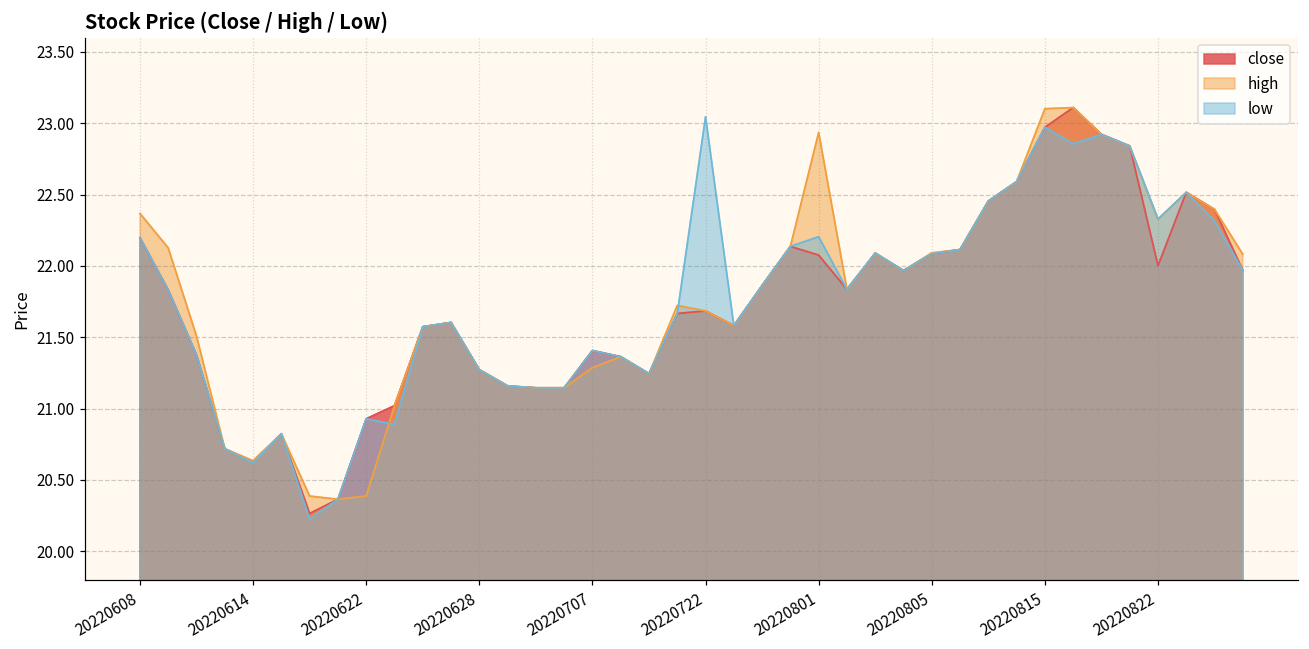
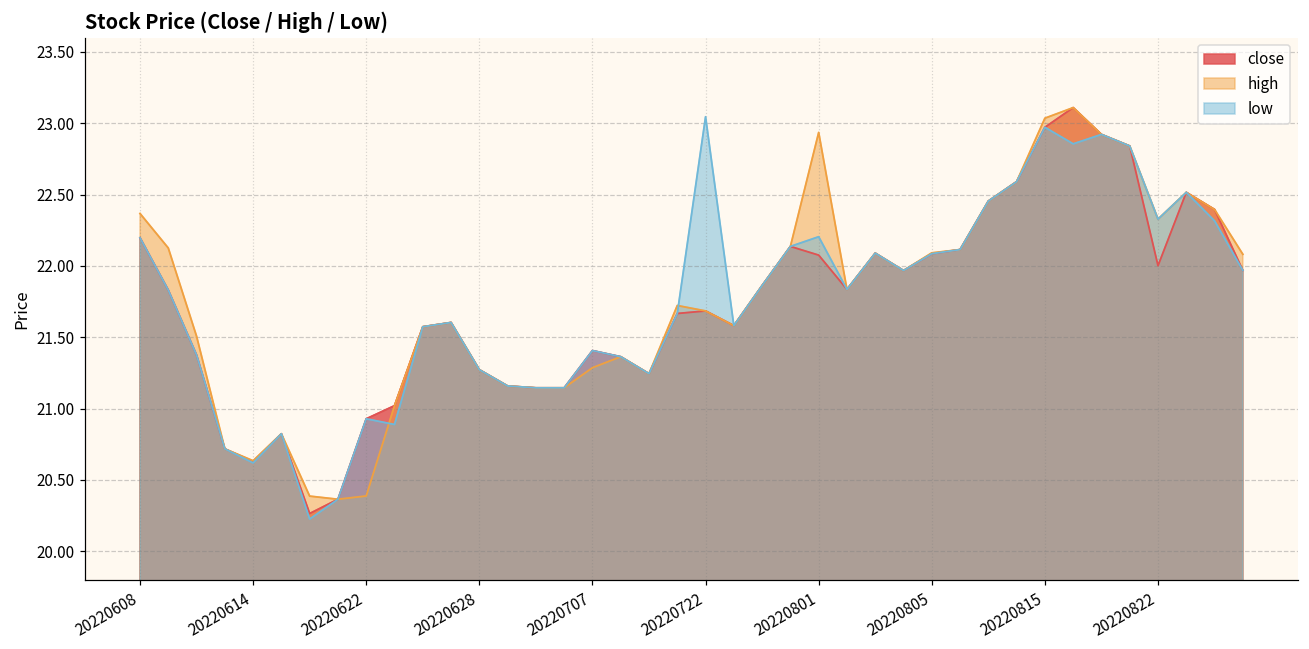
  {
    "close": {
      "20220801": 22.08,
      "20220822": 22.00
    },
    "high": {
      "20220608": 22.37,
      "20220622": 20.39,
      "20220707": 21.29,
      "20220801": 22.94,
-     "20220815": 23.10
+     "20220815": 23.04
    },
    "low": {
      "20220722": 23.05,
      "20220801": 22.21
    }
  }
